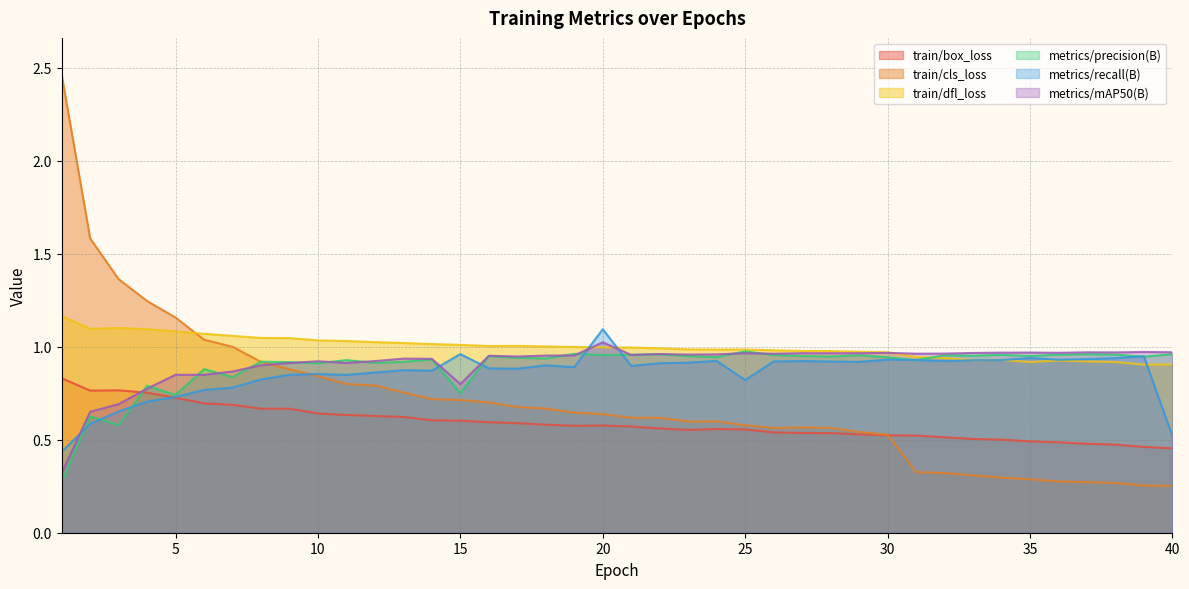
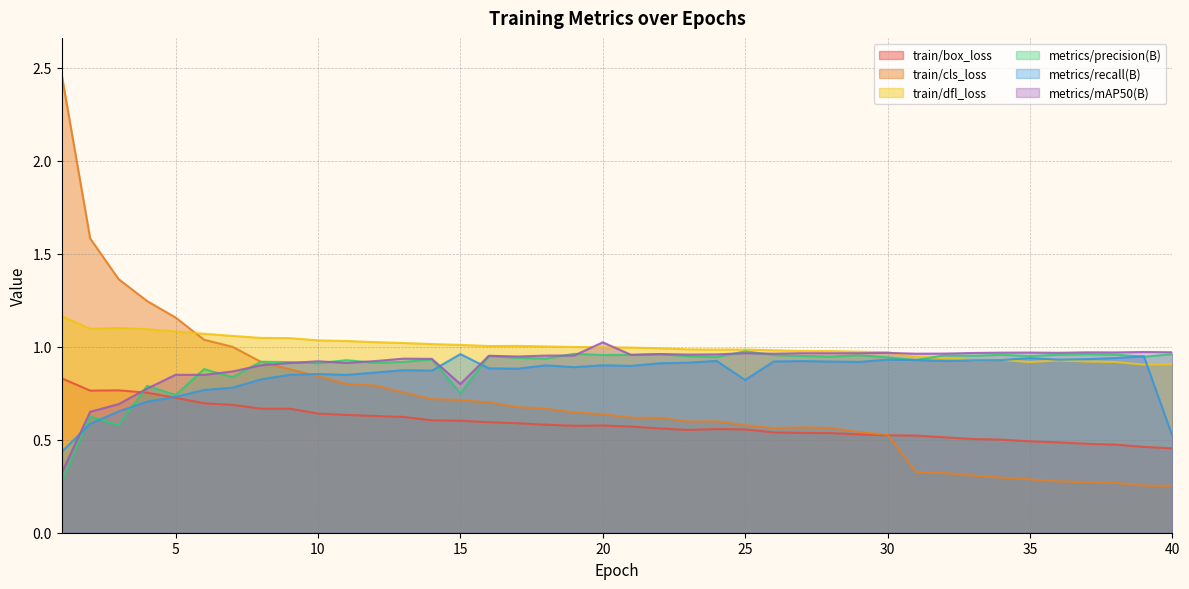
  {
    "metrics/precision(B)": {
      "15": 0.75,
      "20": 0.96
    },
    "metrics/recall(B)": {
      "15": 0.96,
-     "20": 1.09,
+     "20": 0.90,
      "25": 0.82,
      "40": 0.52
    },
    "metrics/mAP50(B)": {
      "5": 0.85,
      "15": 0.80,
      "20": 1.02,
      "35": 0.97
    }
  }
